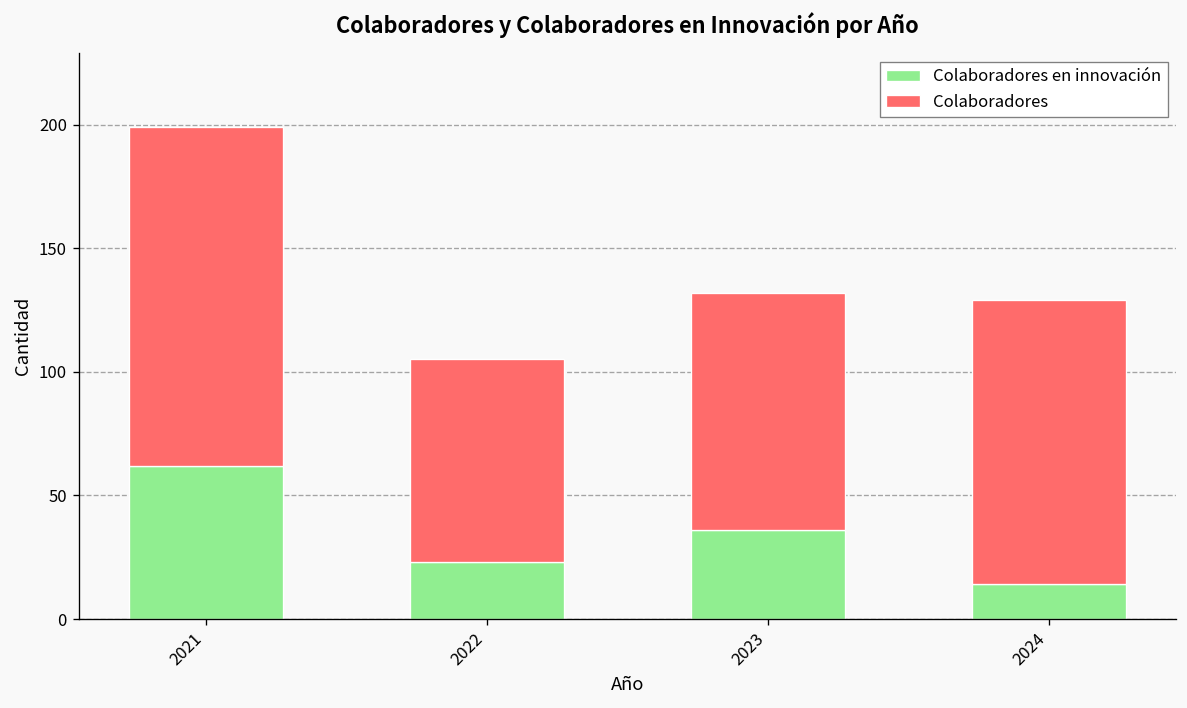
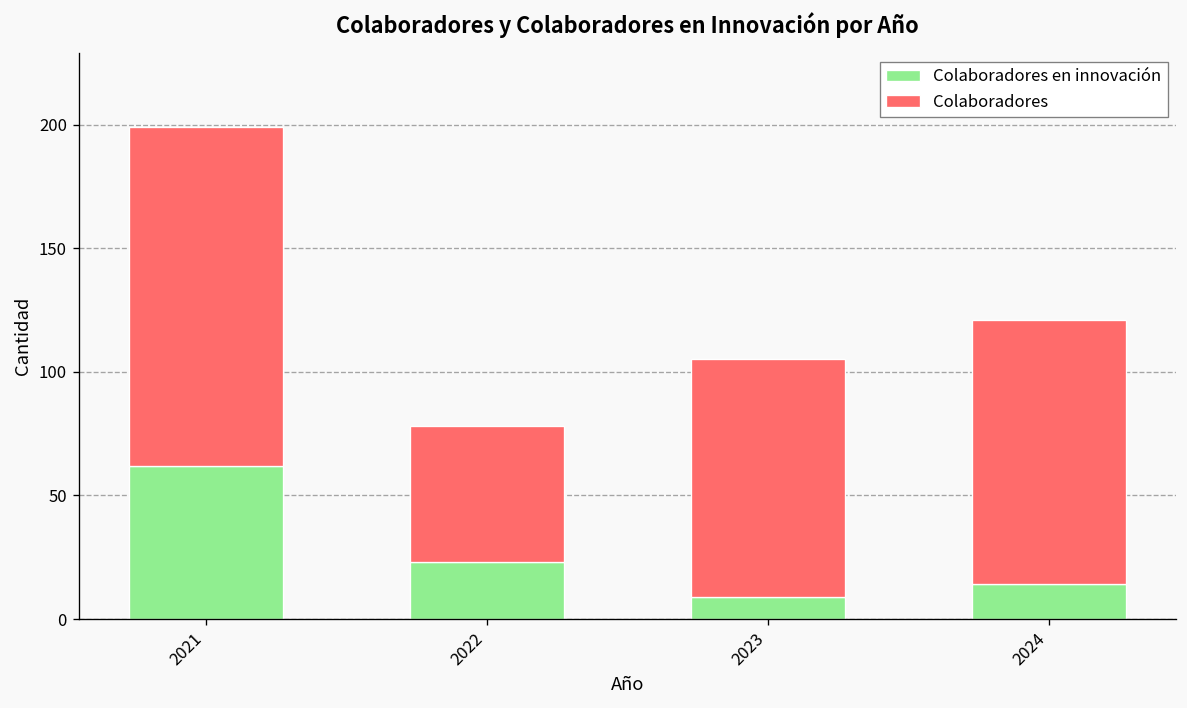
  {
    "Colaboradores en innovación": {
      "2021": 62,
      "2022": 23,
-     "2023": 36,
+     "2023": 9,
      "2024": 14
    },
    "Colaboradores": {
      "2021": 137,
-     "2022": 82,
+     "2022": 55,
      "2023": 96,
-     "2024": 115
+     "2024": 107
    }
  }
